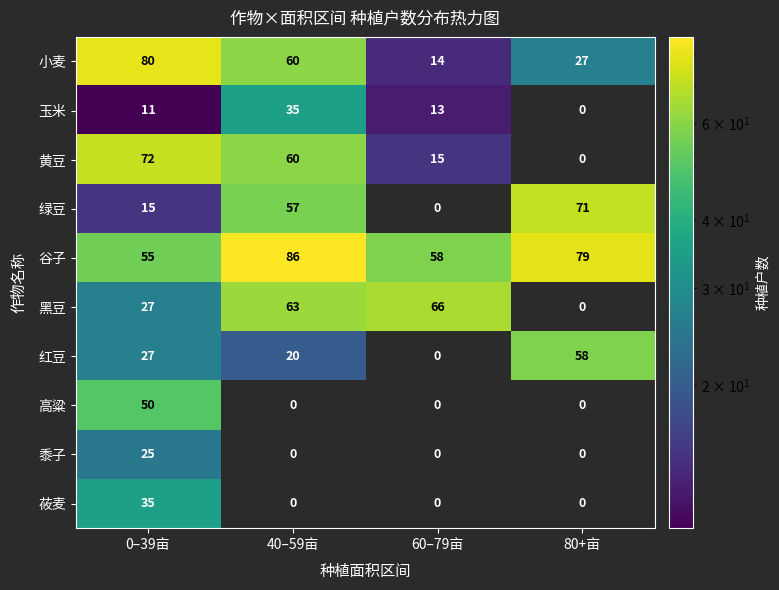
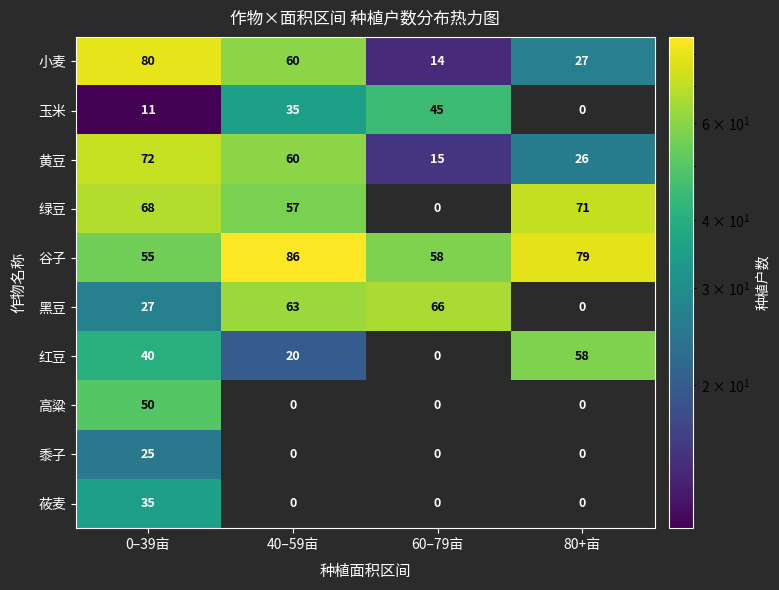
  {
    "小麦": {
      "0–39亩": 80,
      "40–59亩": 60,
      "60–79亩": 14,
      "80+亩": 27
    },
    "玉米": {
      "0–39亩": 11,
      "40–59亩": 35,
-     "60–79亩": 13,
+     "60–79亩": 45,
      "80+亩": 0
    },
    "黄豆": {
      "0–39亩": 72,
      "40–59亩": 60,
      "60–79亩": 15,
-     "80+亩": 0
+     "80+亩": 26
    },
    "绿豆": {
-     "0–39亩": 15,
+     "0–39亩": 68,
      "40–59亩": 57,
      "60–79亩": 0,
      "80+亩": 71
    },
    "谷子": {
      "0–39亩": 55,
      "40–59亩": 86,
      "60–79亩": 58,
      "80+亩": 79
    },
    "黑豆": {
      "0–39亩": 27,
      "40–59亩": 63,
      "60–79亩": 66,
      "80+亩": 0
    },
    "红豆": {
-     "0–39亩": 27,
+     "0–39亩": 40,
      "40–59亩": 20,
      "60–79亩": 0,
      "80+亩": 58
    },
    "高粱": {
      "0–39亩": 50,
      "40–59亩": 0,
      "60–79亩": 0,
      "80+亩": 0
    },
    "黍子": {
      "0–39亩": 25,
      "40–59亩": 0,
      "60–79亩": 0,
      "80+亩": 0
    },
    "莜麦": {
      "0–39亩": 35,
      "40–59亩": 0,
      "60–79亩": 0,
      "80+亩": 0
    }
  }
